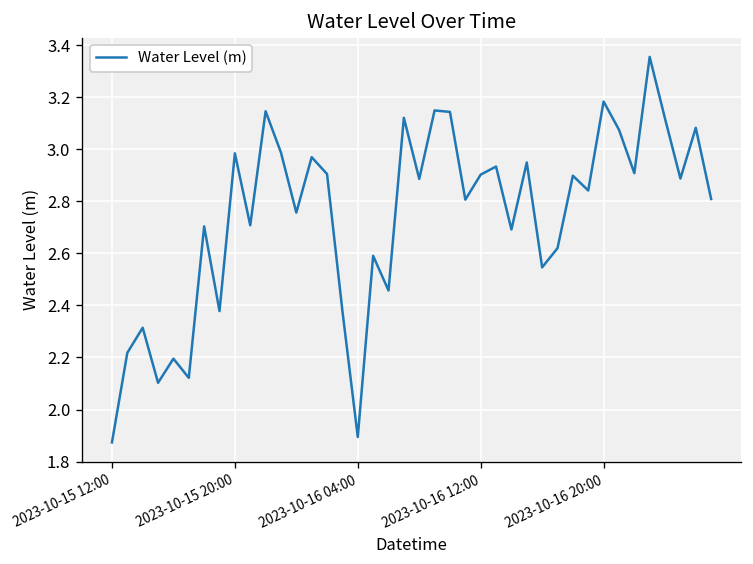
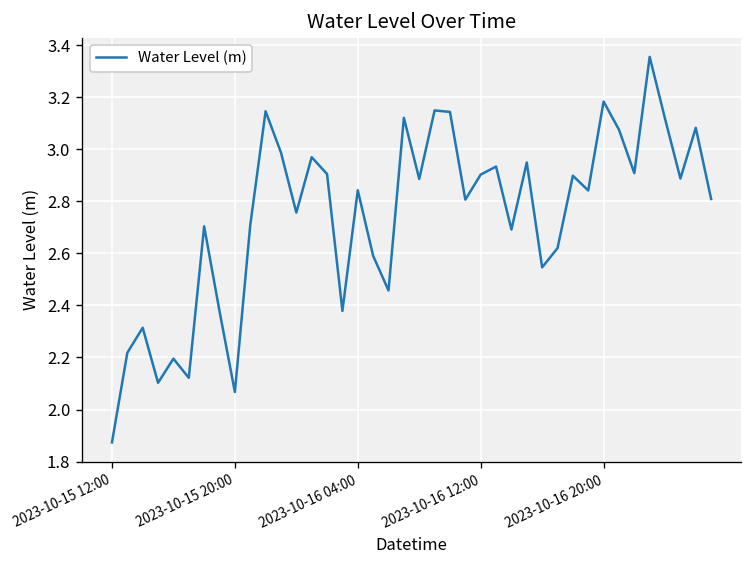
  {
    "2023-10-15 12:00": 1.87,
-   "2023-10-15 20:00": 2.98,
-   "2023-10-16 04:00": 1.89,
+   "2023-10-15 20:00": 2.07,
+   "2023-10-16 04:00": 2.84,
    "2023-10-16 12:00": 2.90,
    "2023-10-16 20:00": 3.18
  }
